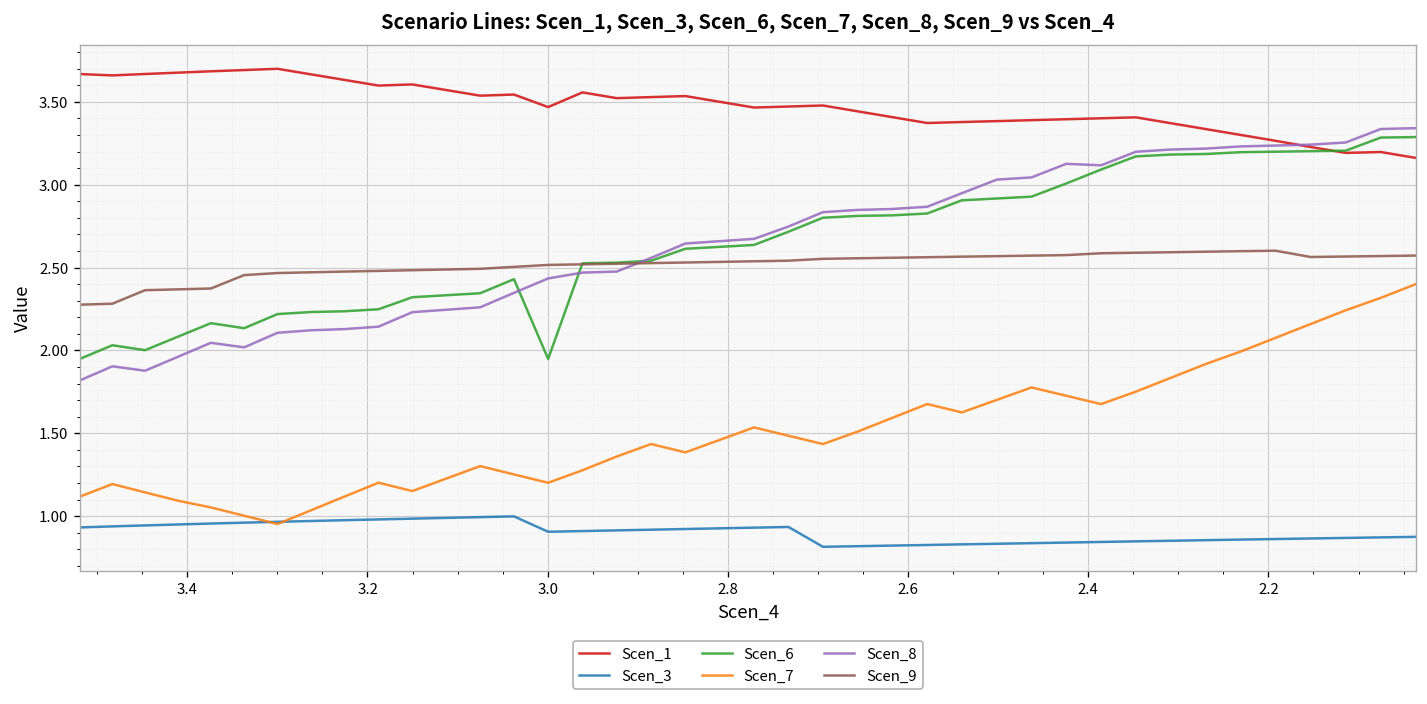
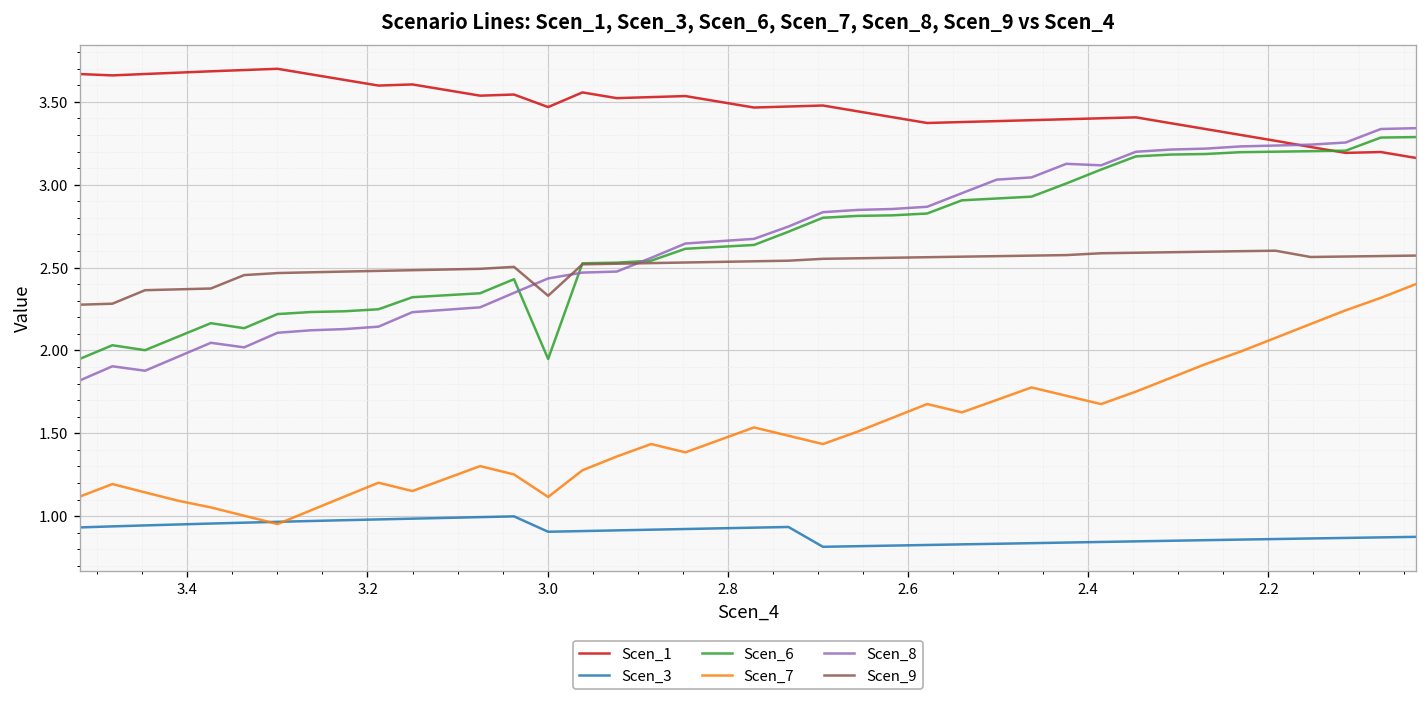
  {
    "Scen_1": {
      "3.0": 3.47
    },
    "Scen_3": {
      "3.0": 0.91
    },
    "Scen_6": {
      "3.0": 1.95
    },
    "Scen_7": {
-     "3.0": 1.20
+     "3.0": 1.12
    },
    "Scen_8": {
      "3.0": 2.43
    },
    "Scen_9": {
-     "3.0": 2.52
+     "3.0": 2.33
    }
  }
